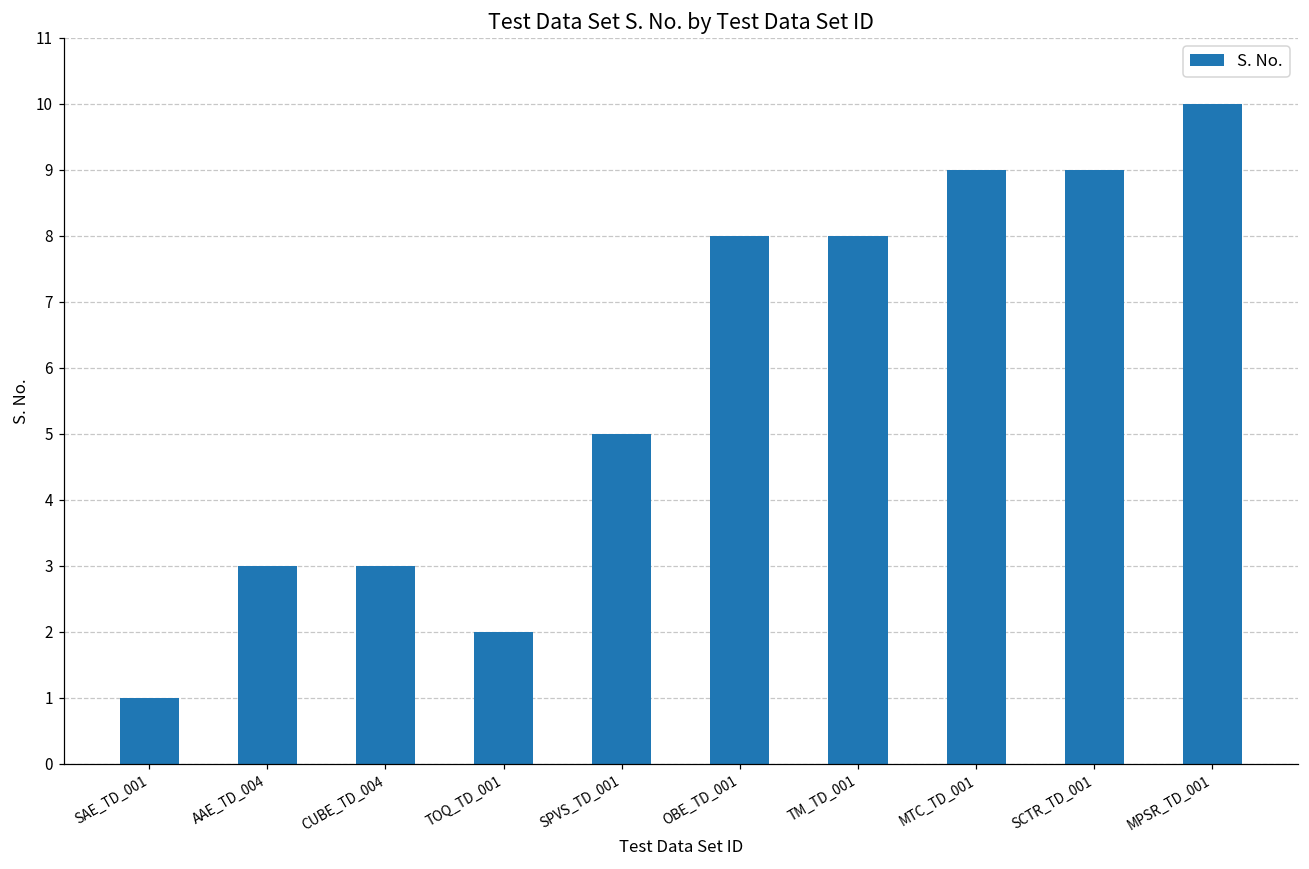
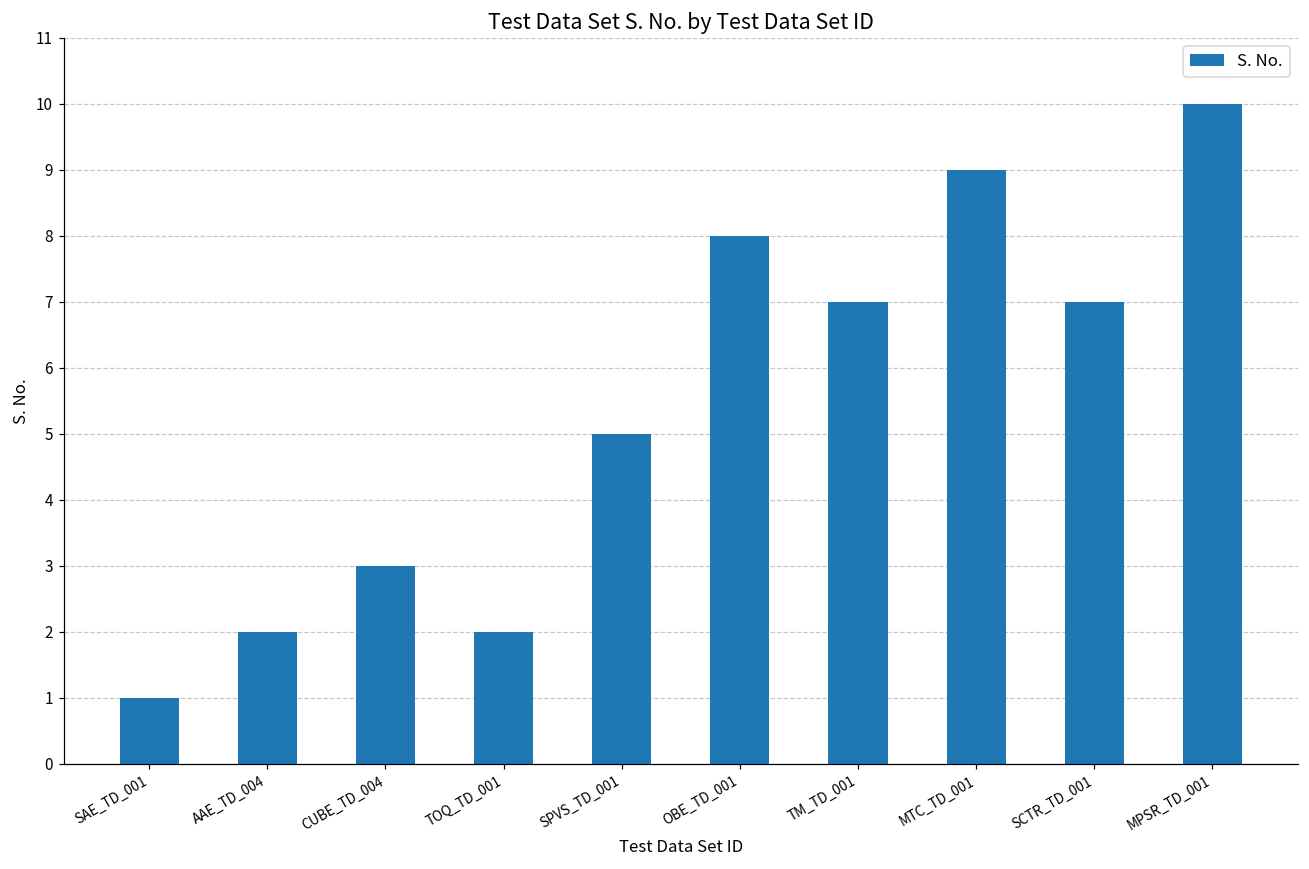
  {
    "SAE_TD_001": 1,
-   "AAE_TD_004": 3,
+   "AAE_TD_004": 2,
    "CUBE_TD_004": 3,
    "TOQ_TD_001": 2,
    "SPVS_TD_001": 5,
    "OBE_TD_001": 8,
-   "TM_TD_001": 8,
+   "TM_TD_001": 7,
    "MTC_TD_001": 9,
-   "SCTR_TD_001": 9,
+   "SCTR_TD_001": 7,
    "MPSR_TD_001": 10
  }
